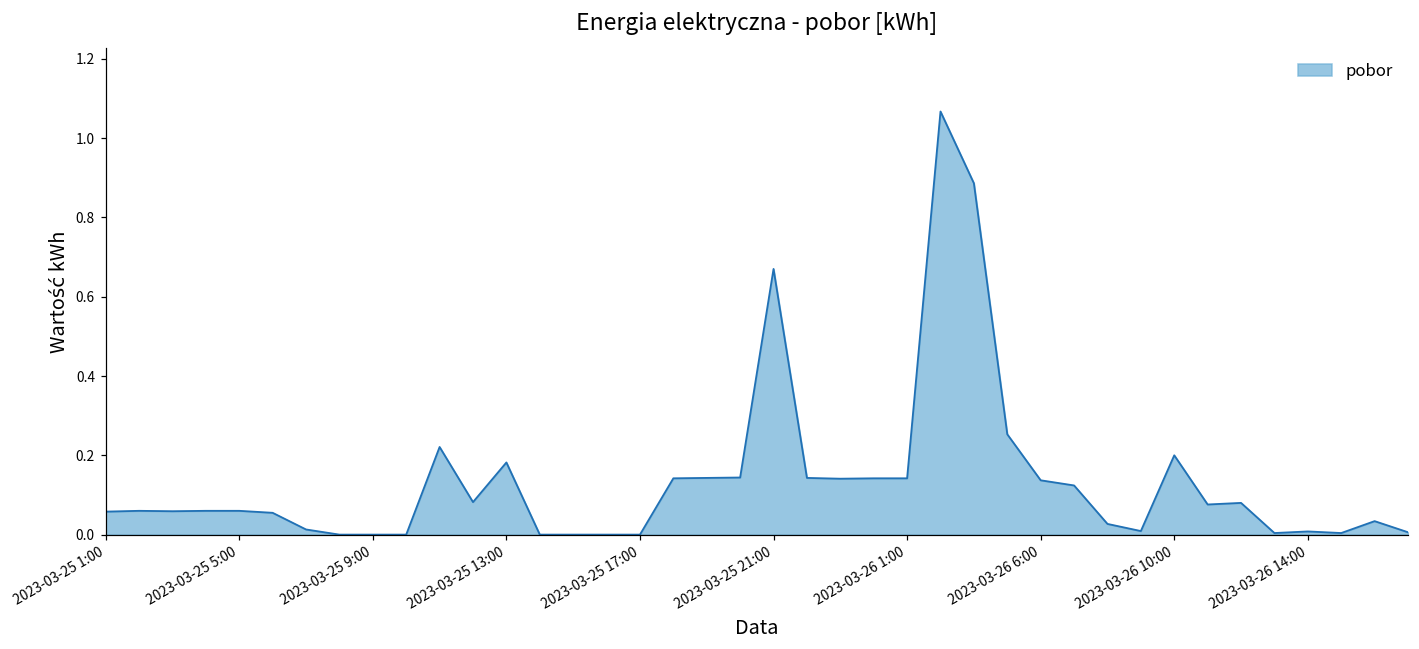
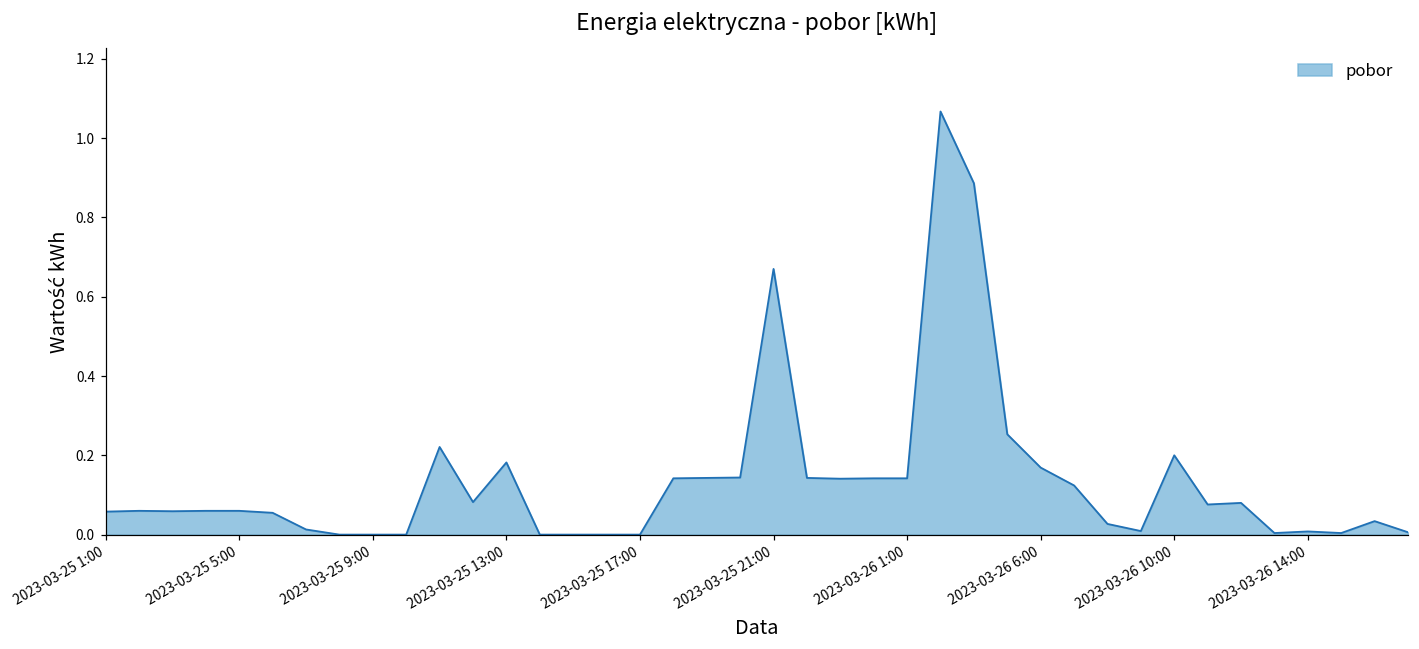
  {
    "2023-03-25 1:00": 0.06,
    "2023-03-25 5:00": 0.06,
    "2023-03-25 9:00": 0.00,
    "2023-03-25 13:00": 0.18,
    "2023-03-25 17:00": 0.00,
    "2023-03-25 21:00": 0.67,
    "2023-03-26 1:00": 0.14,
-   "2023-03-26 6:00": 0.14,
+   "2023-03-26 6:00": 0.17,
    "2023-03-26 10:00": 0.20,
    "2023-03-26 14:00": 0.01
  }
